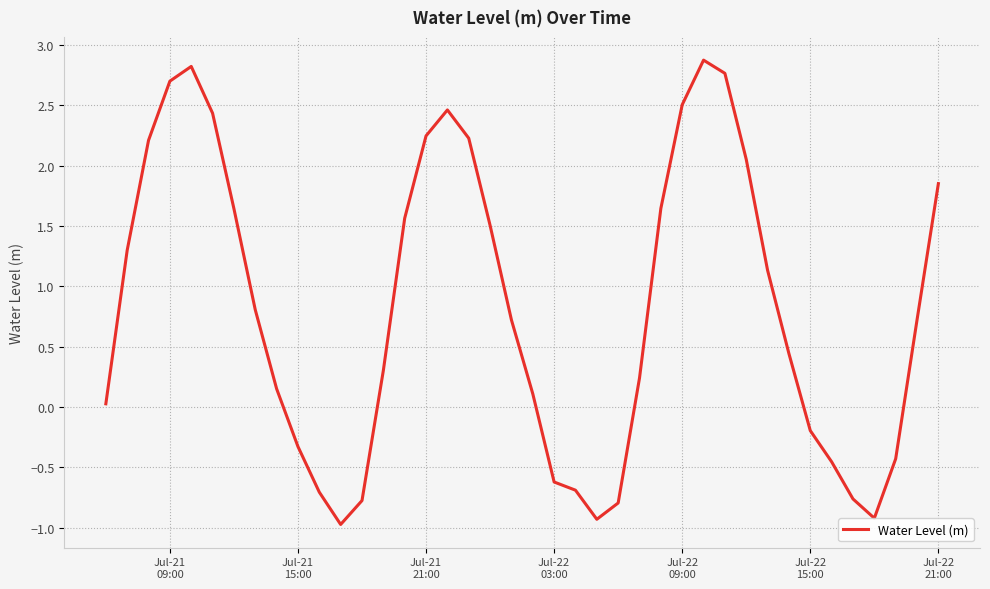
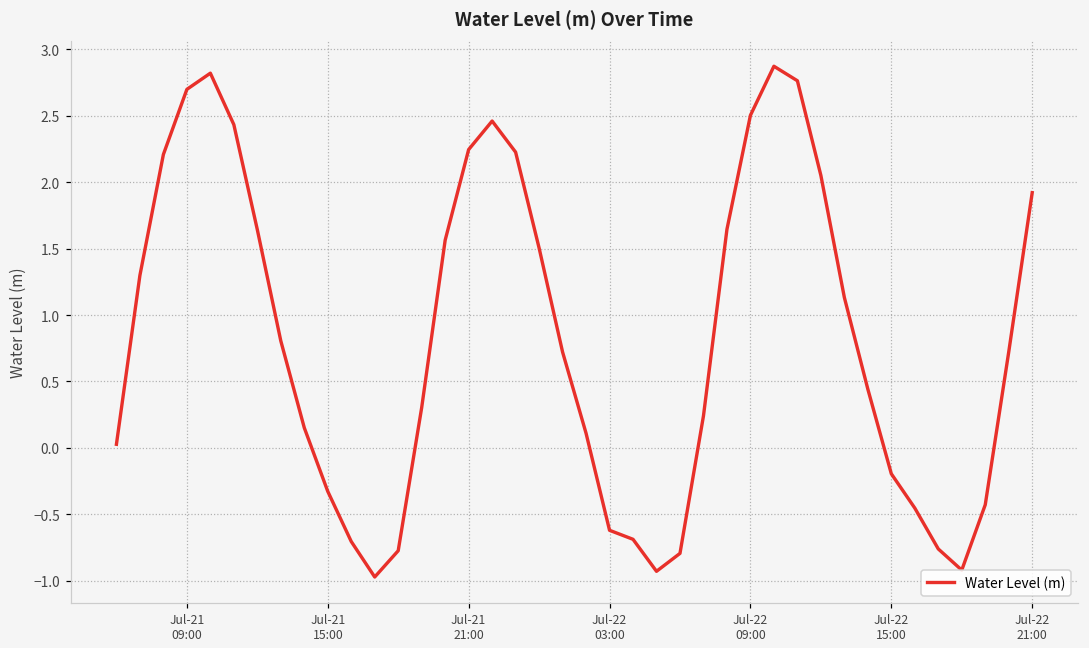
  {
    "Jul-21 09:00": 2.70,
    "Jul-21 15:00": -0.33,
    "Jul-21 21:00": 2.25,
    "Jul-22 03:00": -0.62,
    "Jul-22 09:00": 2.50,
    "Jul-22 15:00": -0.19,
-   "Jul-22 21:00": 1.85
+   "Jul-22 21:00": 1.92
  }
